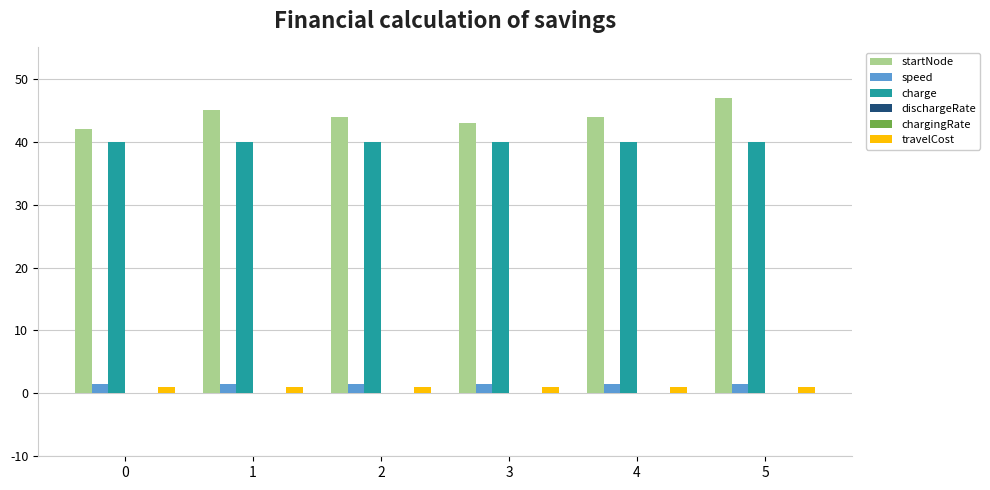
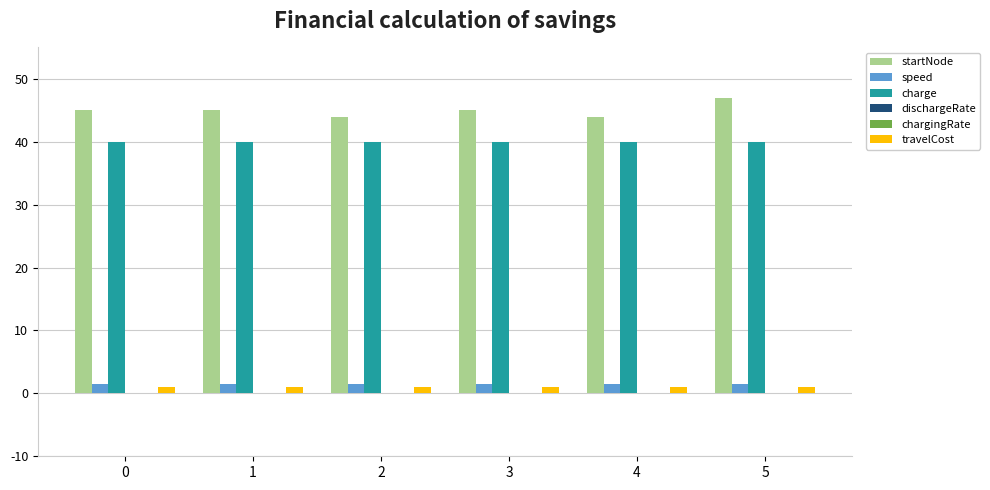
  {
    "startNode": {
-     "0": 42,
+     "0": 45,
      "1": 45,
      "2": 44,
-     "3": 43,
+     "3": 45,
      "4": 44,
      "5": 47
    },
    "speed": {
      "0": 2,
      "1": 2,
      "2": 2,
      "3": 2,
      "4": 2,
      "5": 2
    },
    "charge": {
      "0": 40,
      "1": 40,
      "2": 40,
      "3": 40,
      "4": 40,
      "5": 40
    },
    "travelCost": {
      "0": 1,
      "1": 1,
      "2": 1,
      "3": 1,
      "4": 1,
      "5": 1
    }
  }
